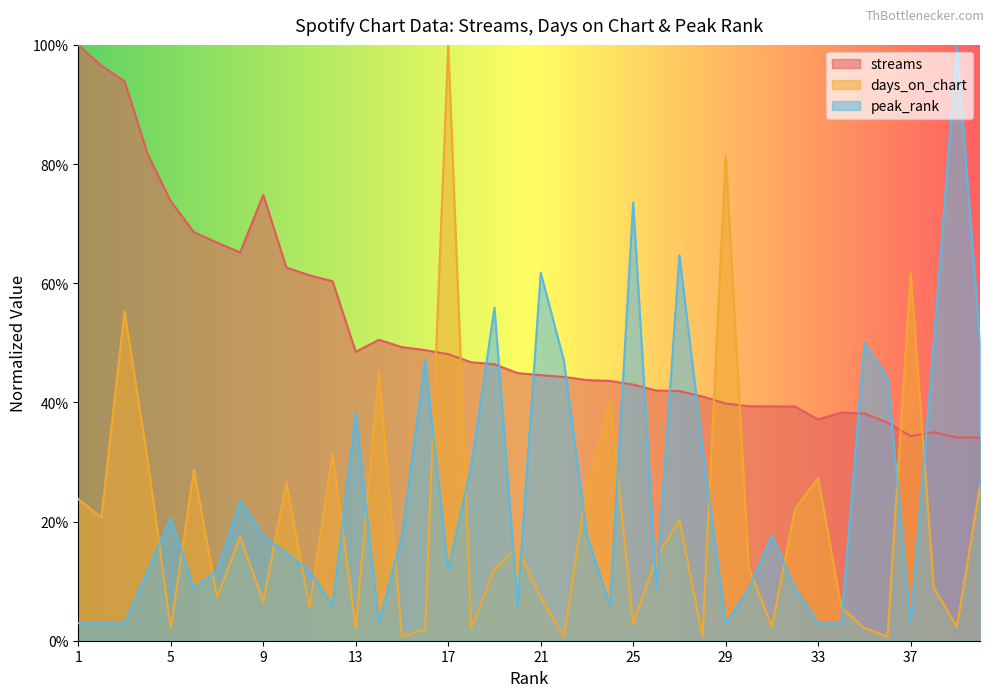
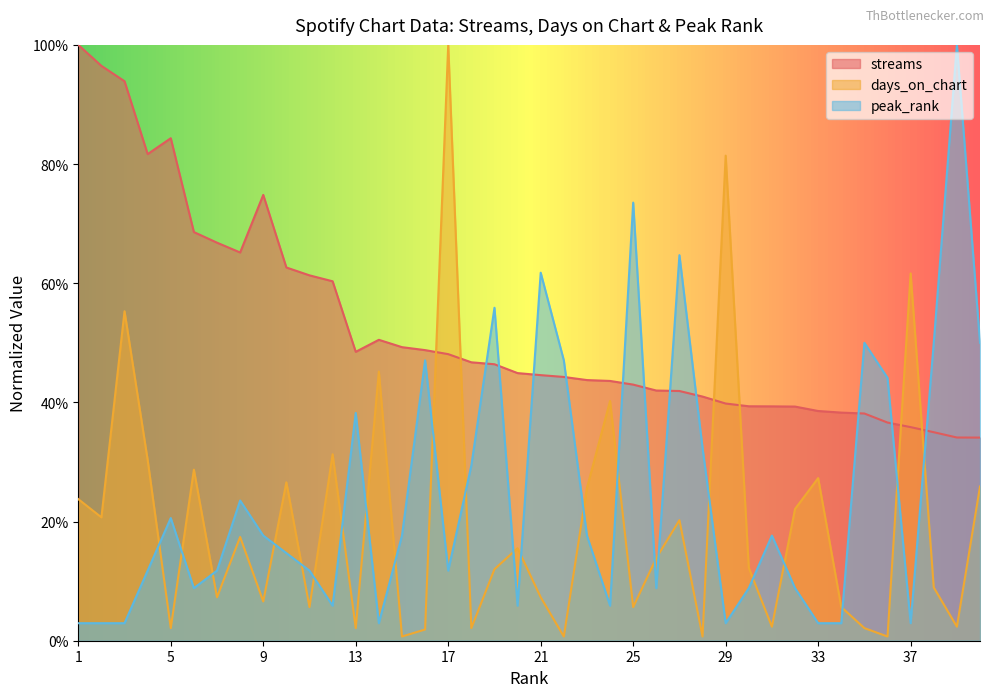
  {
    "streams": {
      "1": "100%",
-     "5": "74%",
+     "5": "84%",
      "9": "75%",
      "13": "48%",
      "17": "48%",
      "21": "45%",
      "25": "43%",
      "29": "40%",
-     "33": "37%",
-     "37": "34%"
+     "33": "39%",
+     "37": "36%"
    },
    "days_on_chart": {
      "1": "24%",
      "5": "2%",
      "9": "7%",
      "13": "2%",
      "17": "100%",
      "21": "7%",
-     "25": "3%",
+     "25": "6%",
      "29": "81%",
      "33": "27%",
      "37": "62%"
    },
    "peak_rank": {
      "1": "3%",
      "5": "21%",
      "9": "18%",
      "13": "38%",
      "17": "12%",
      "21": "62%",
      "25": "74%",
      "29": "3%",
      "33": "3%",
      "37": "3%"
    }
  }
